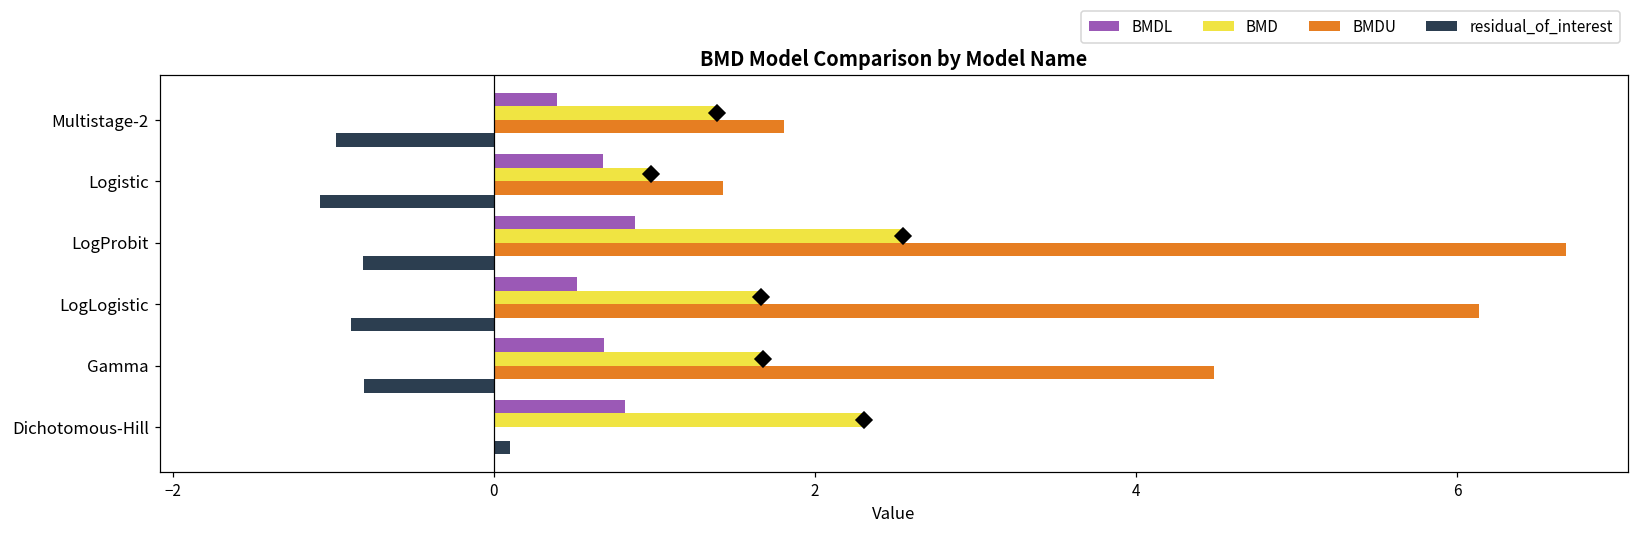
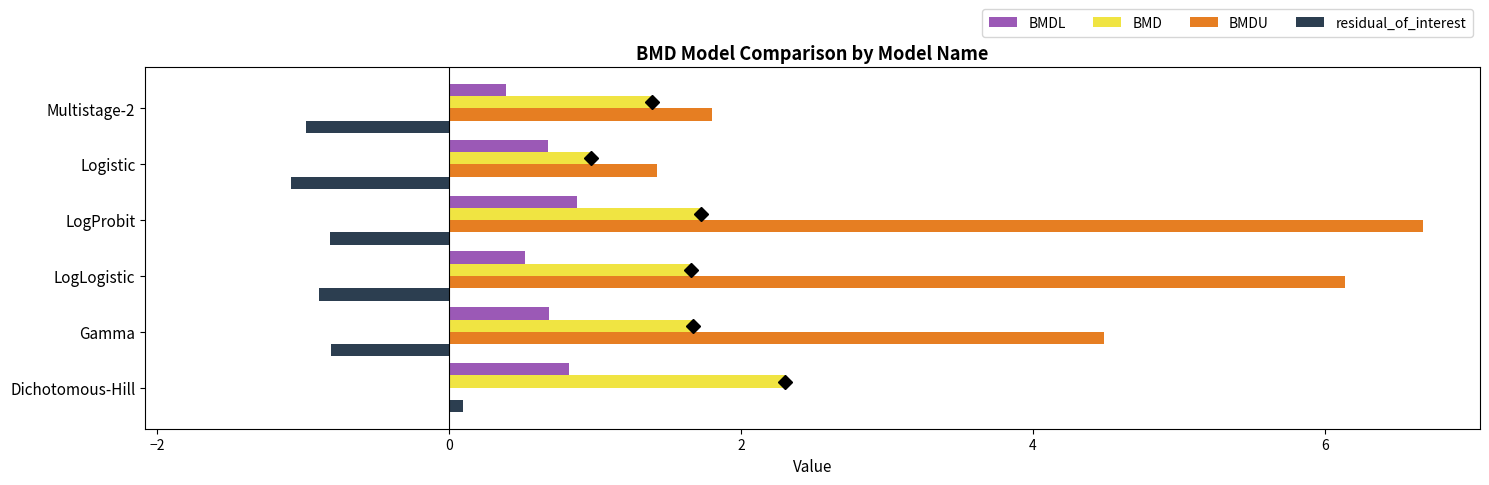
  {
    "BMDL": {
      "Multistage-2": 0.39,
      "Logistic": 0.68,
      "LogProbit": 0.88,
      "LogLogistic": 0.52,
      "Gamma": 0.69,
      "Dichotomous-Hill": 0.82
    },
    "BMD": {
      "Multistage-2": 1.39,
      "Logistic": 0.98,
-     "LogProbit": 2.55,
+     "LogProbit": 1.73,
      "LogLogistic": 1.66,
      "Gamma": 1.67,
      "Dichotomous-Hill": 2.30
    },
    "BMDU": {
      "Multistage-2": 1.80,
      "Logistic": 1.42,
      "LogProbit": 6.68,
      "LogLogistic": 6.14,
      "Gamma": 4.49,
      "Dichotomous-Hill": 0.00
    },
    "residual_of_interest": {
      "Multistage-2": -0.98,
      "Logistic": -1.08,
      "LogProbit": -0.82,
      "LogLogistic": -0.89,
      "Gamma": -0.81,
      "Dichotomous-Hill": 0.10
    }
  }
